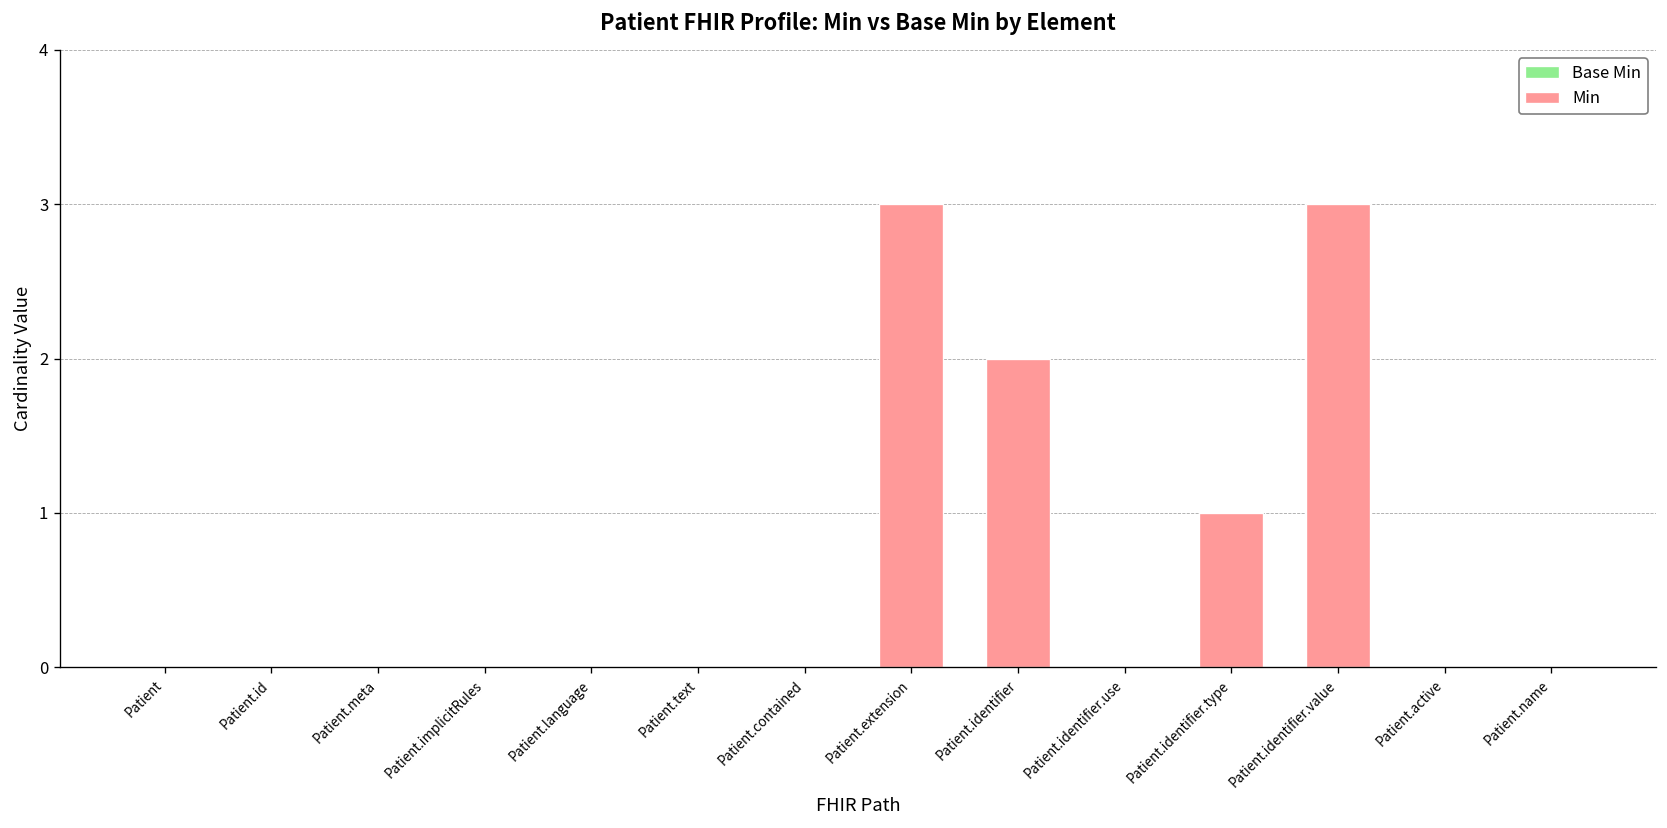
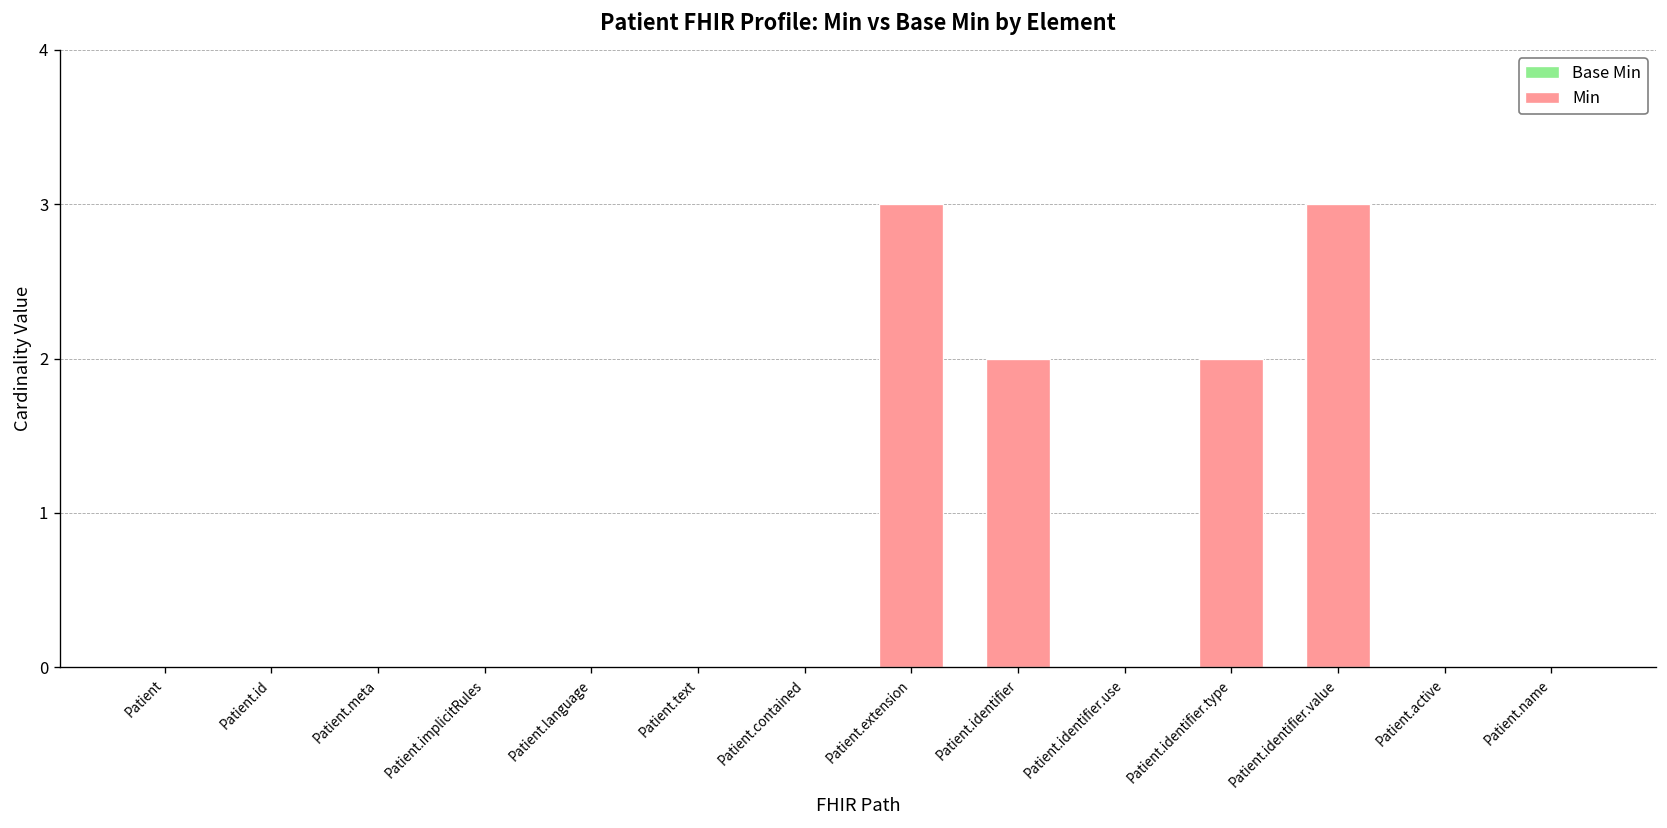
  {
    "Base Min": {
      "Patient": 0,
      "Patient.id": 0,
      "Patient.meta": 0,
      "Patient.implicitRules": 0,
      "Patient.language": 0,
      "Patient.text": 0,
      "Patient.contained": 0,
      "Patient.extension": 0,
      "Patient.identifier": 0,
      "Patient.identifier.use": 0,
      "Patient.identifier.type": 0,
      "Patient.identifier.value": 0,
      "Patient.active": 0,
      "Patient.name": 0
    },
    "Min": {
      "Patient": 0,
      "Patient.id": 0,
      "Patient.meta": 0,
      "Patient.implicitRules": 0,
      "Patient.language": 0,
      "Patient.text": 0,
      "Patient.contained": 0,
      "Patient.extension": 3,
      "Patient.identifier": 2,
      "Patient.identifier.use": 0,
-     "Patient.identifier.type": 1,
+     "Patient.identifier.type": 2,
      "Patient.identifier.value": 3,
      "Patient.active": 0,
      "Patient.name": 0
    }
  }
